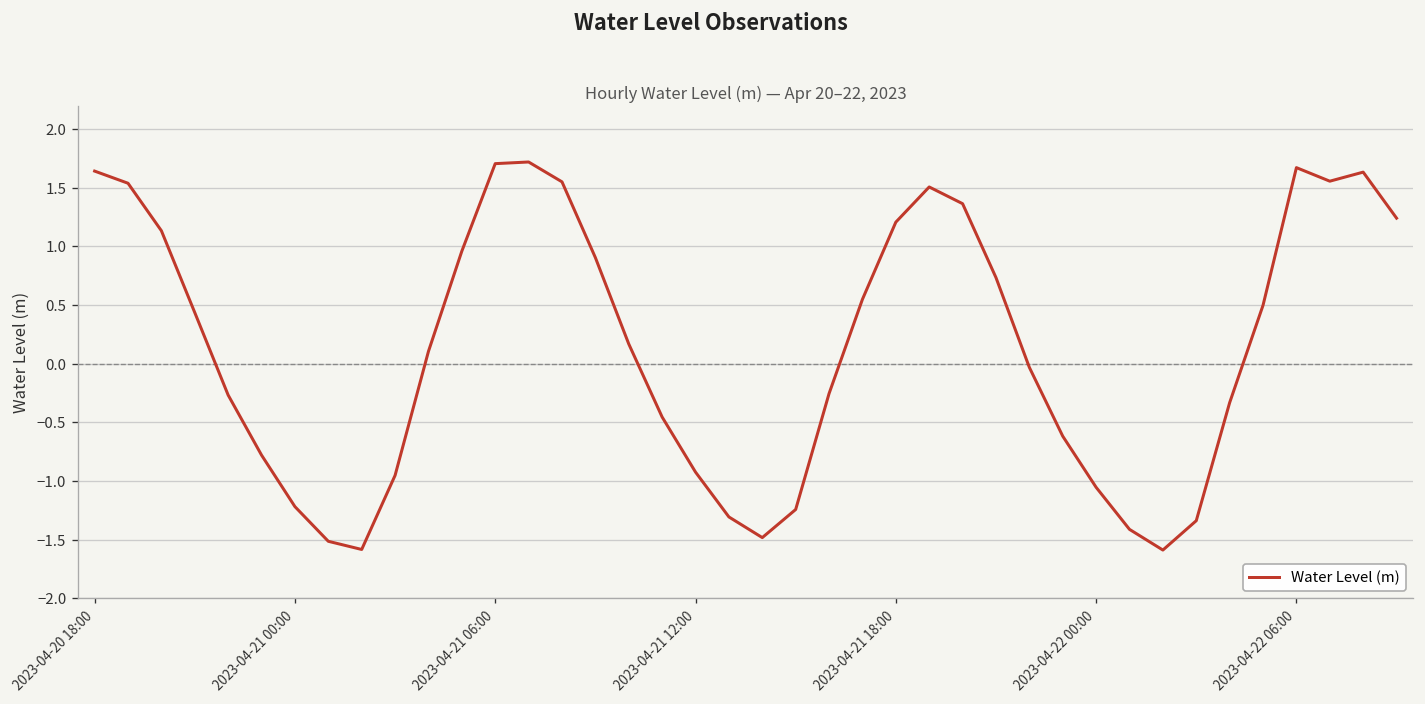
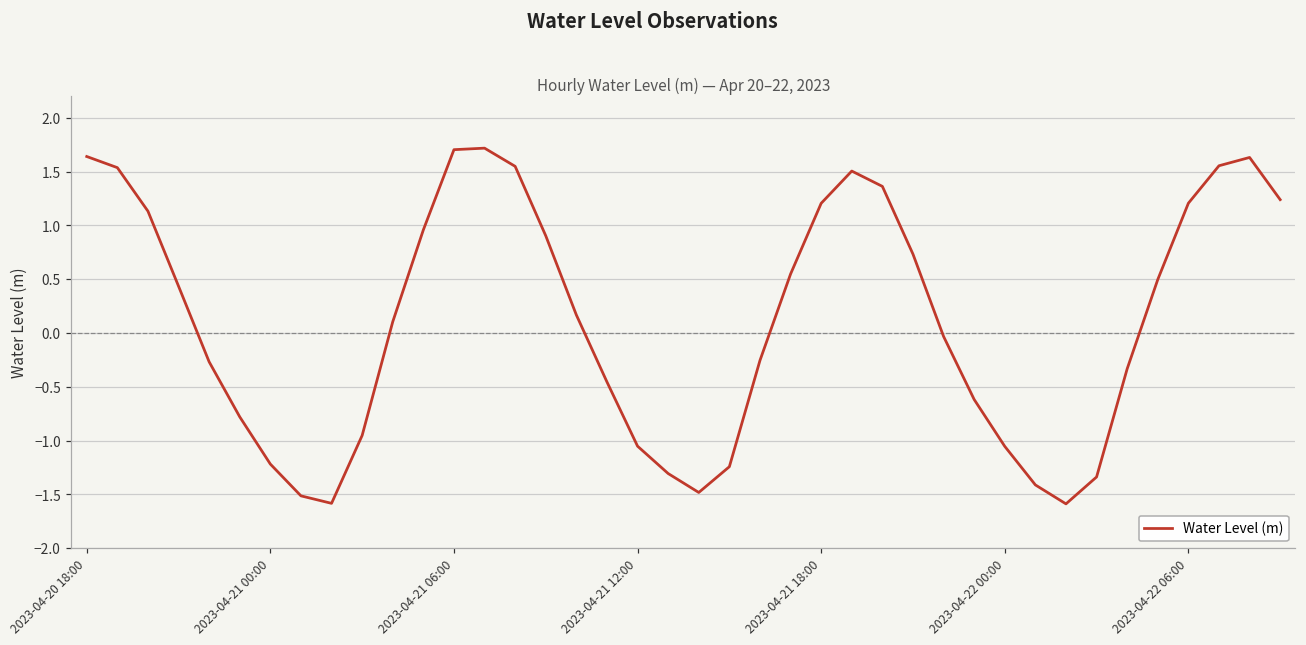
  {
    "2023-04-20 18:00": 1.6,
    "2023-04-21 00:00": -1.2,
    "2023-04-21 06:00": 1.7,
-   "2023-04-21 12:00": -0.9,
+   "2023-04-21 12:00": -1.1,
    "2023-04-21 18:00": 1.2,
    "2023-04-22 00:00": -1.1,
-   "2023-04-22 06:00": 1.7
+   "2023-04-22 06:00": 1.2
  }
